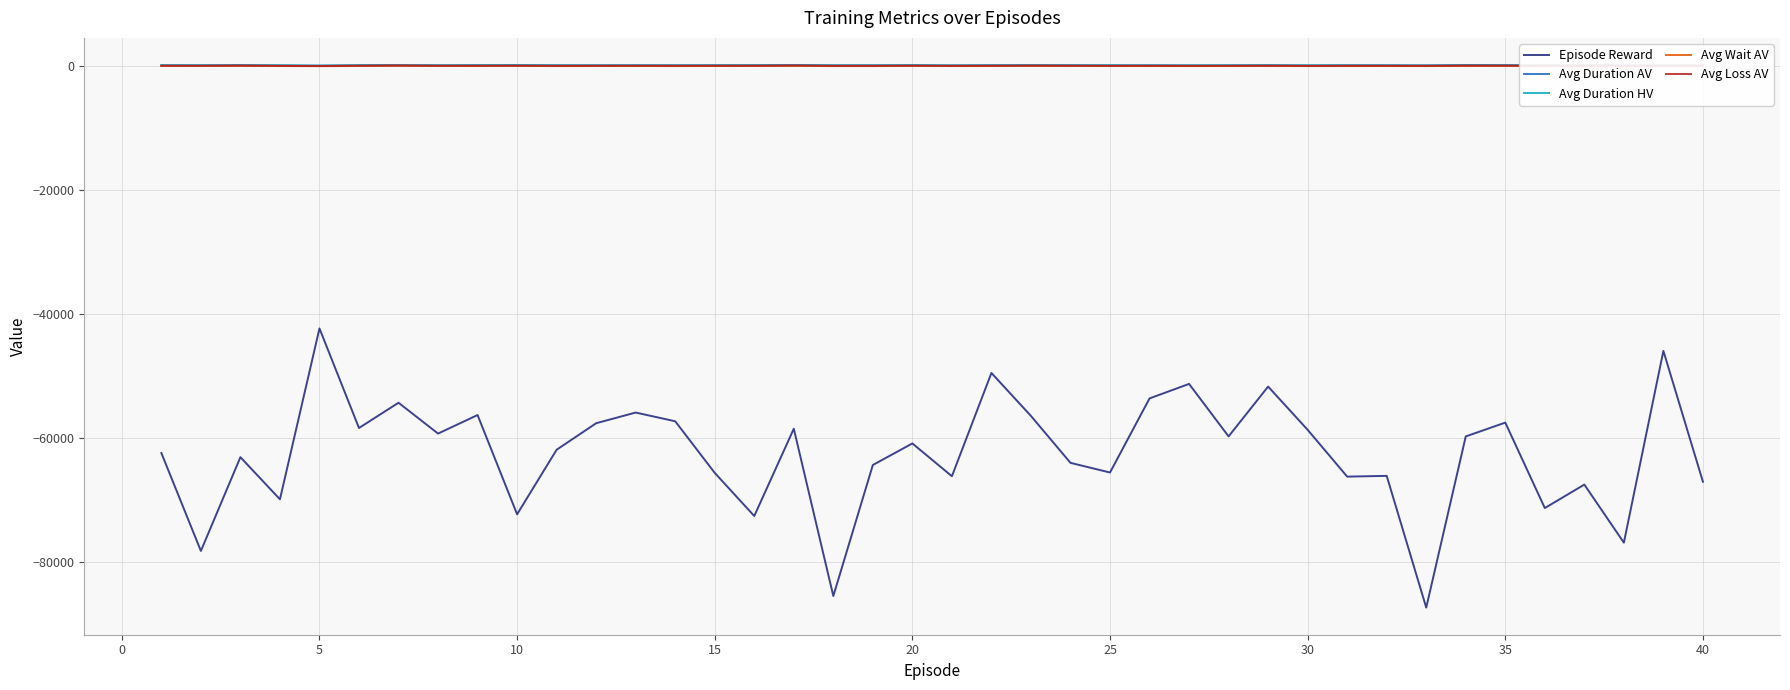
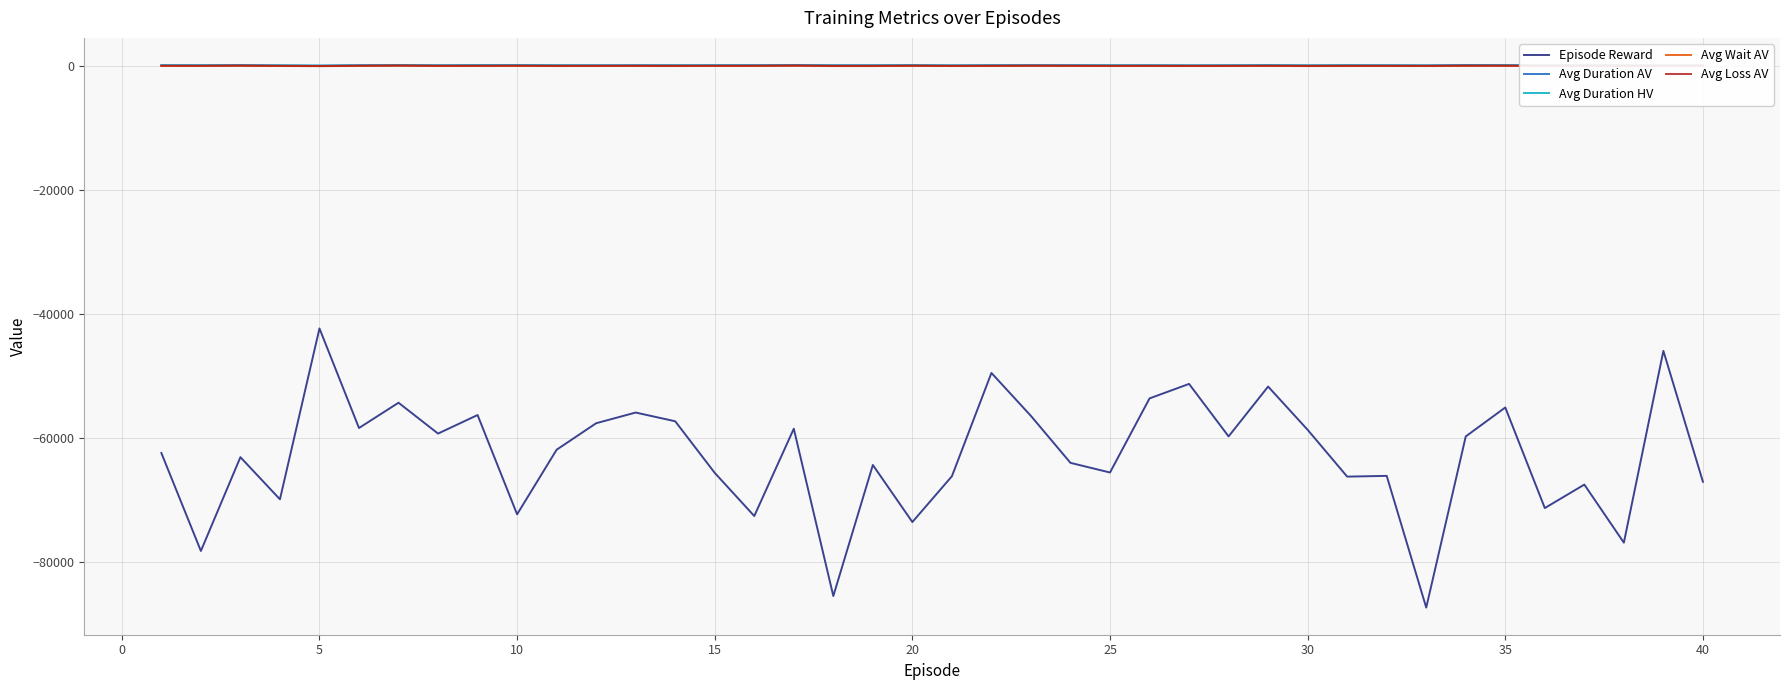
  {
    "Episode Reward": {
      "5": -42000,
      "10": -72000,
      "15": -66000,
-     "20": -61000,
+     "20": -74000,
      "25": -66000,
      "30": -59000,
-     "35": -57000,
+     "35": -55000,
      "40": -67000
    }
  }
